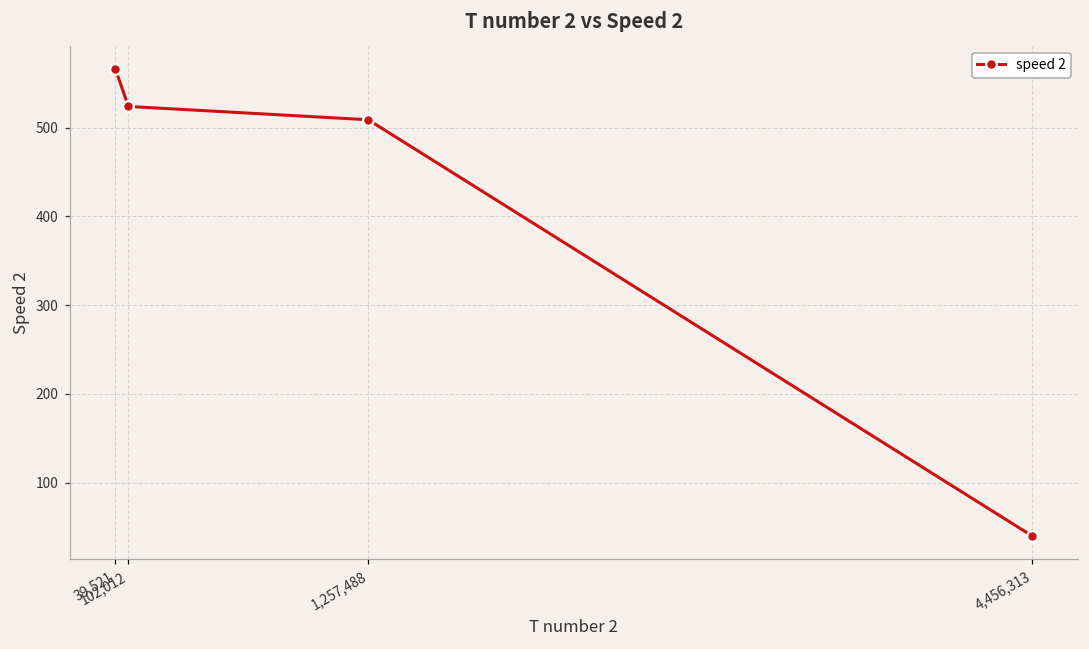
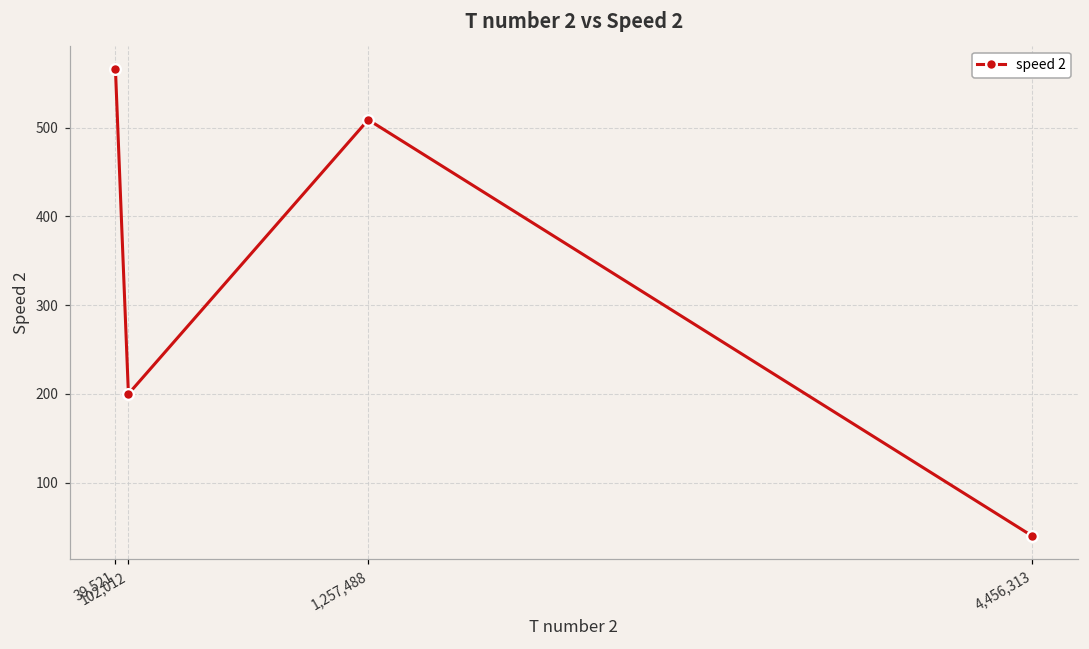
  {
    "39,521": 570,
-   "102,012": 520,
+   "102,012": 200,
    "1,257,488": 510,
    "4,456,313": 40
  }
